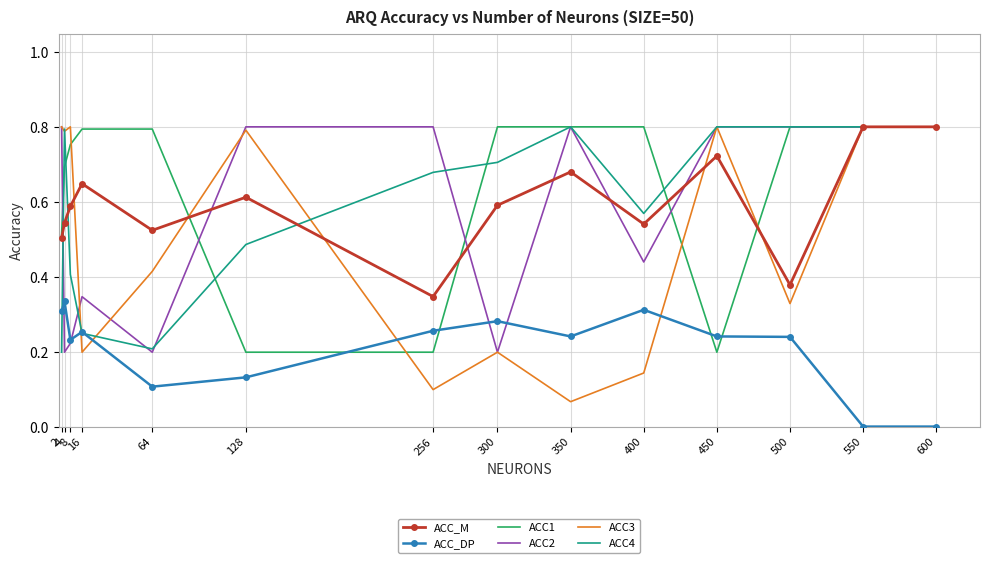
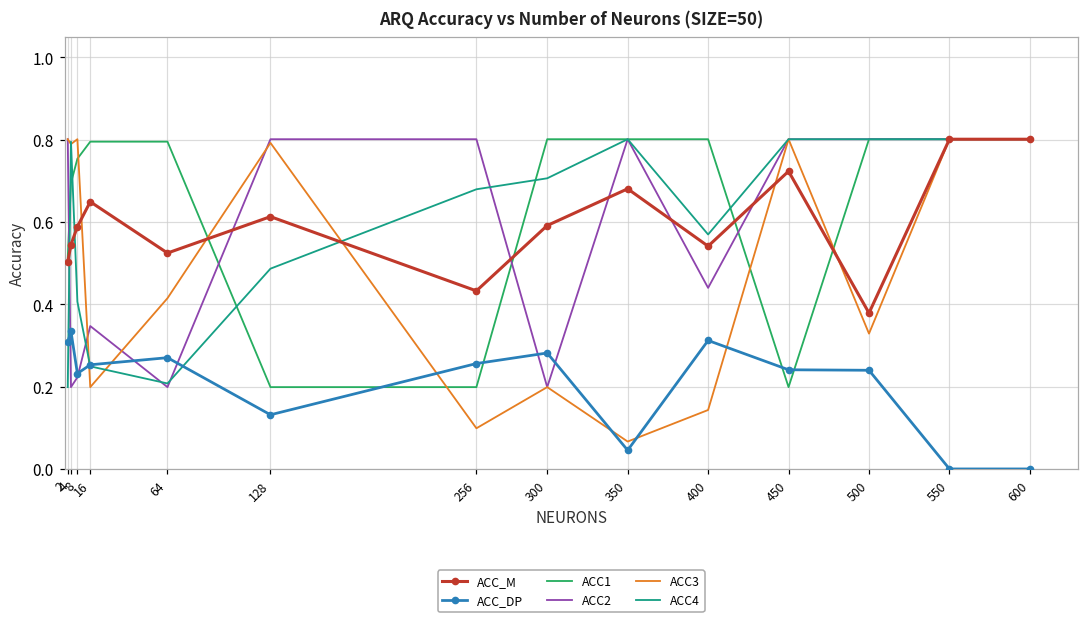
  {
    "ACC_M": {
      "2": 0.50,
      "4": 0.54,
      "8": 0.59,
      "16": 0.65,
      "64": 0.52,
      "128": 0.61,
-     "256": 0.35,
+     "256": 0.43,
      "300": 0.59,
      "350": 0.68,
      "400": 0.54,
      "450": 0.72,
      "500": 0.38
    },
    "ACC_DP": {
      "2": 0.31,
      "4": 0.33,
      "8": 0.23,
-     "64": 0.11,
+     "64": 0.27,
      "128": 0.13,
      "256": 0.26,
      "300": 0.28,
-     "350": 0.24,
+     "350": 0.05,
      "400": 0.31,
      "450": 0.24,
      "500": 0.24,
      "550": 0.00,
      "600": 0.00
    },
    "ACC2": {
      "4": 0.20,
      "8": 0.22,
      "16": 0.35,
      "64": 0.20,
      "128": 0.80,
      "256": 0.80,
      "400": 0.44
    },
    "ACC3": {
      "8": 0.80,
      "16": 0.20,
      "64": 0.41,
      "128": 0.79,
      "256": 0.10,
      "350": 0.07,
      "400": 0.14,
      "500": 0.33
    }
  }
